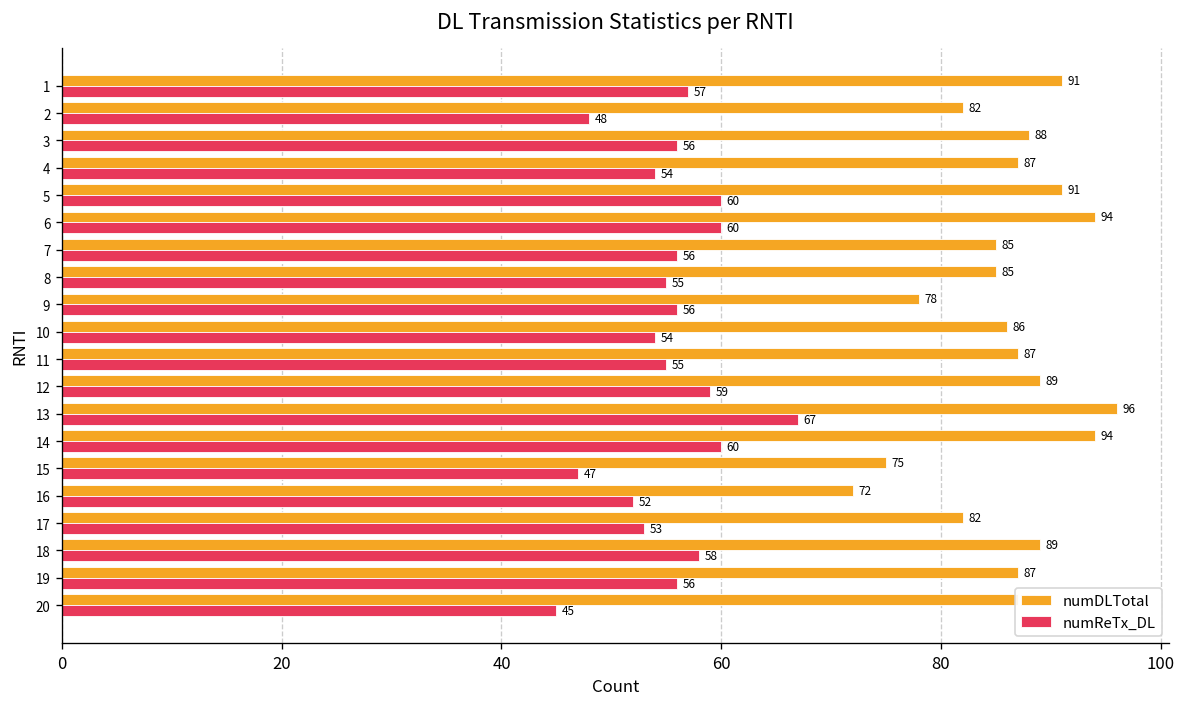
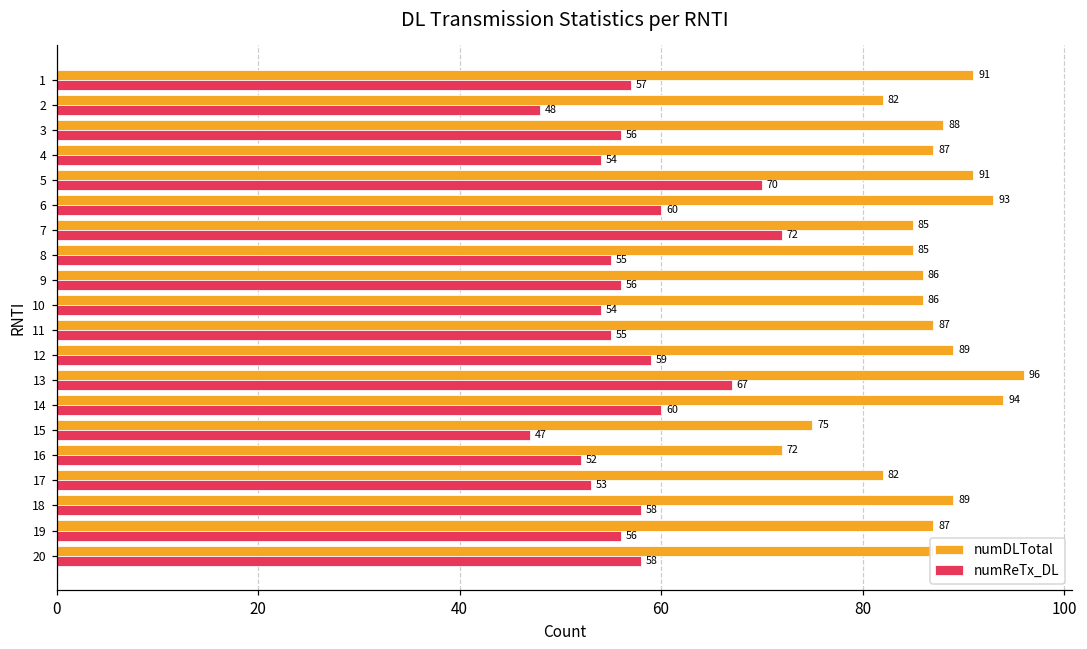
  {
    "numDLTotal": {
      "1": 91,
      "2": 82,
      "3": 88,
      "4": 87,
      "5": 91,
-     "6": 94,
+     "6": 93,
      "7": 85,
      "8": 85,
-     "9": 78,
+     "9": 86,
      "10": 86,
      "11": 87,
      "12": 89,
      "13": 96,
      "14": 94,
      "15": 75,
      "16": 72,
      "17": 82,
      "18": 89,
      "19": 87
    },
    "numReTx_DL": {
      "1": 57,
      "2": 48,
      "3": 56,
      "4": 54,
-     "5": 60,
+     "5": 70,
      "6": 60,
-     "7": 56,
+     "7": 72,
      "8": 55,
      "9": 56,
      "10": 54,
      "11": 55,
      "12": 59,
      "13": 67,
      "14": 60,
      "15": 47,
      "16": 52,
      "17": 53,
      "18": 58,
      "19": 56,
-     "20": 45
+     "20": 58
    }
  }
